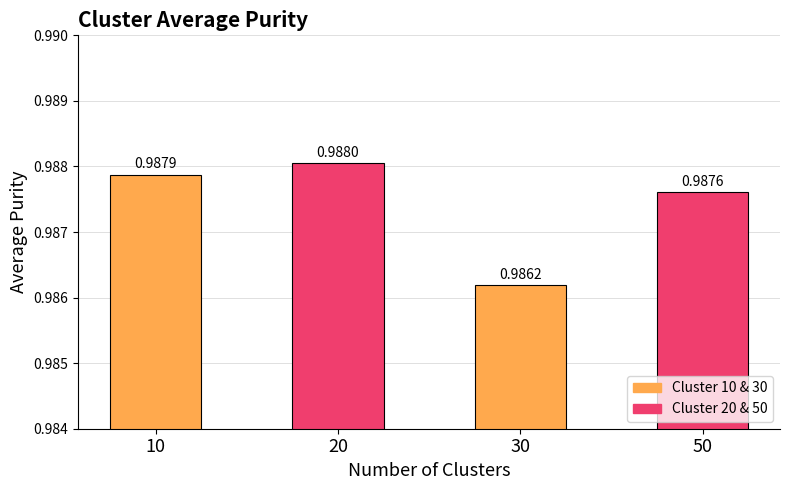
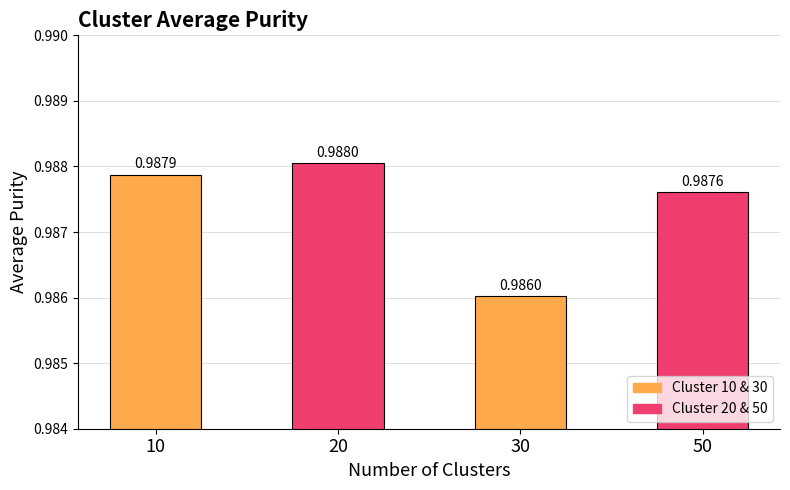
  {
    "10": 0.9879,
    "20": 0.9880,
-   "30": 0.9862,
+   "30": 0.9860,
    "50": 0.9876
  }
